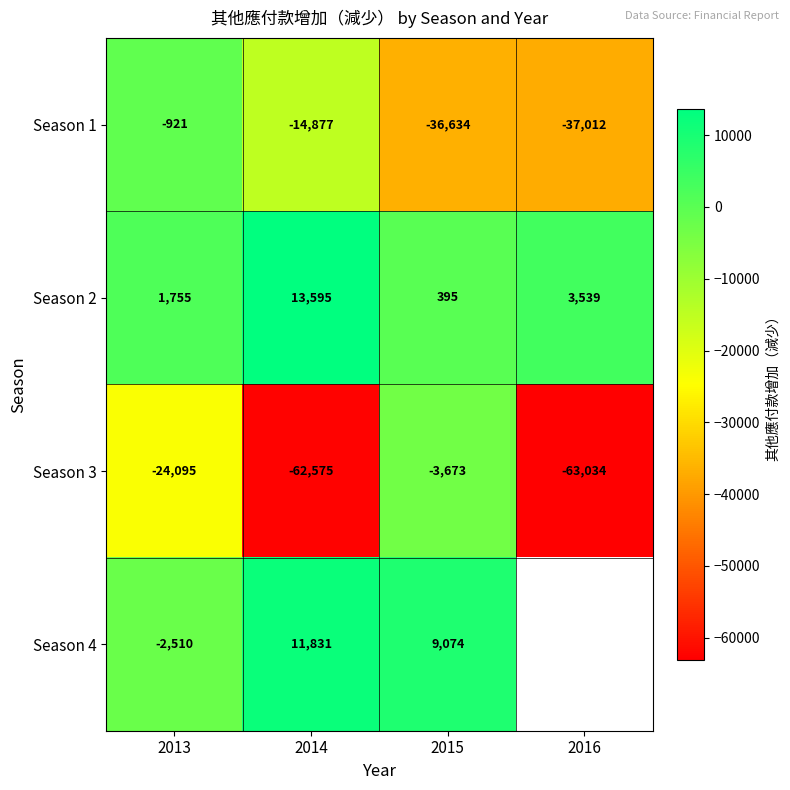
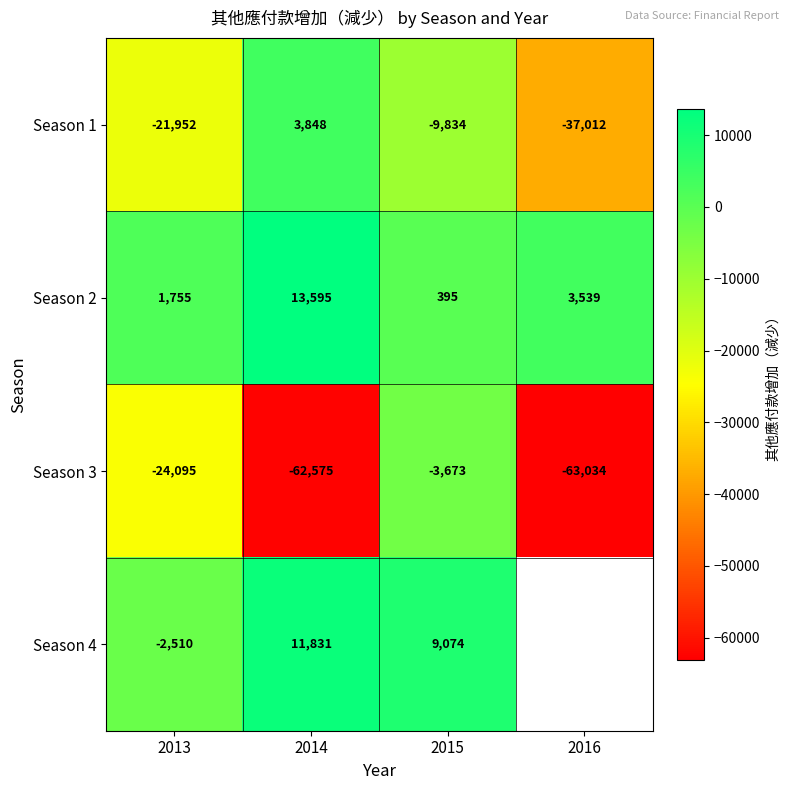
  {
    "Season 1": {
-     "2013": "-921",
-     "2014": "-14,877",
-     "2015": "-36,634",
+     "2013": "-21,952",
+     "2014": "3,848",
+     "2015": "-9,834",
      "2016": "-37,012"
    },
    "Season 2": {
      "2013": "1,755",
      "2014": "13,595",
      "2015": "395",
      "2016": "3,539"
    },
    "Season 3": {
      "2013": "-24,095",
      "2014": "-62,575",
      "2015": "-3,673",
      "2016": "-63,034"
    },
    "Season 4": {
      "2013": "-2,510",
      "2014": "11,831",
      "2015": "9,074"
    }
  }
